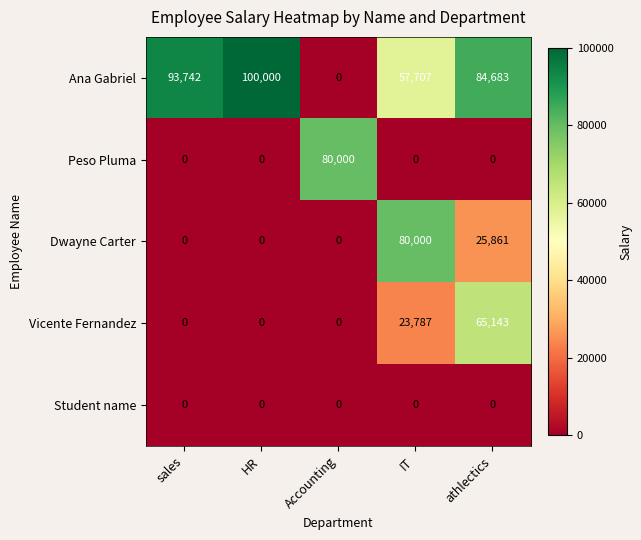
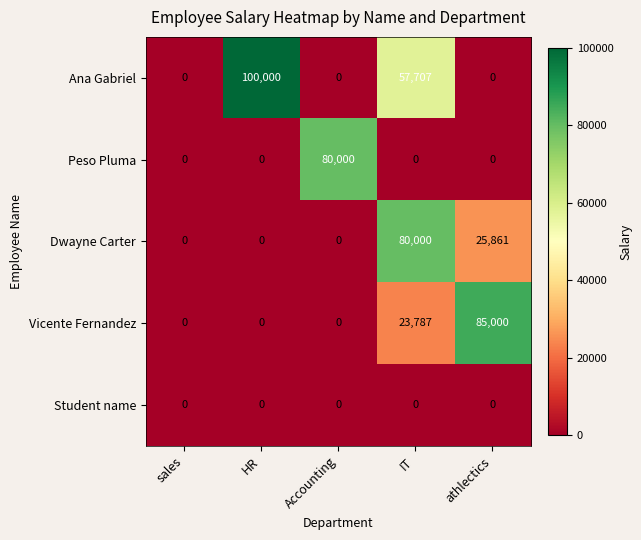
  {
    "Ana Gabriel": {
-     "sales": "93,742",
+     "sales": "0",
      "HR": "100,000",
      "Accounting": "0",
      "IT": "57,707",
-     "athlectics": "84,683"
+     "athlectics": "0"
    },
    "Peso Pluma": {
      "sales": "0",
      "HR": "0",
      "Accounting": "80,000",
      "IT": "0",
      "athlectics": "0"
    },
    "Dwayne Carter": {
      "sales": "0",
      "HR": "0",
      "Accounting": "0",
      "IT": "80,000",
      "athlectics": "25,861"
    },
    "Vicente Fernandez": {
      "sales": "0",
      "HR": "0",
      "Accounting": "0",
      "IT": "23,787",
-     "athlectics": "65,143"
+     "athlectics": "85,000"
    },
    "Student name": {
      "sales": "0",
      "HR": "0",
      "Accounting": "0",
      "IT": "0",
      "athlectics": "0"
    }
  }
